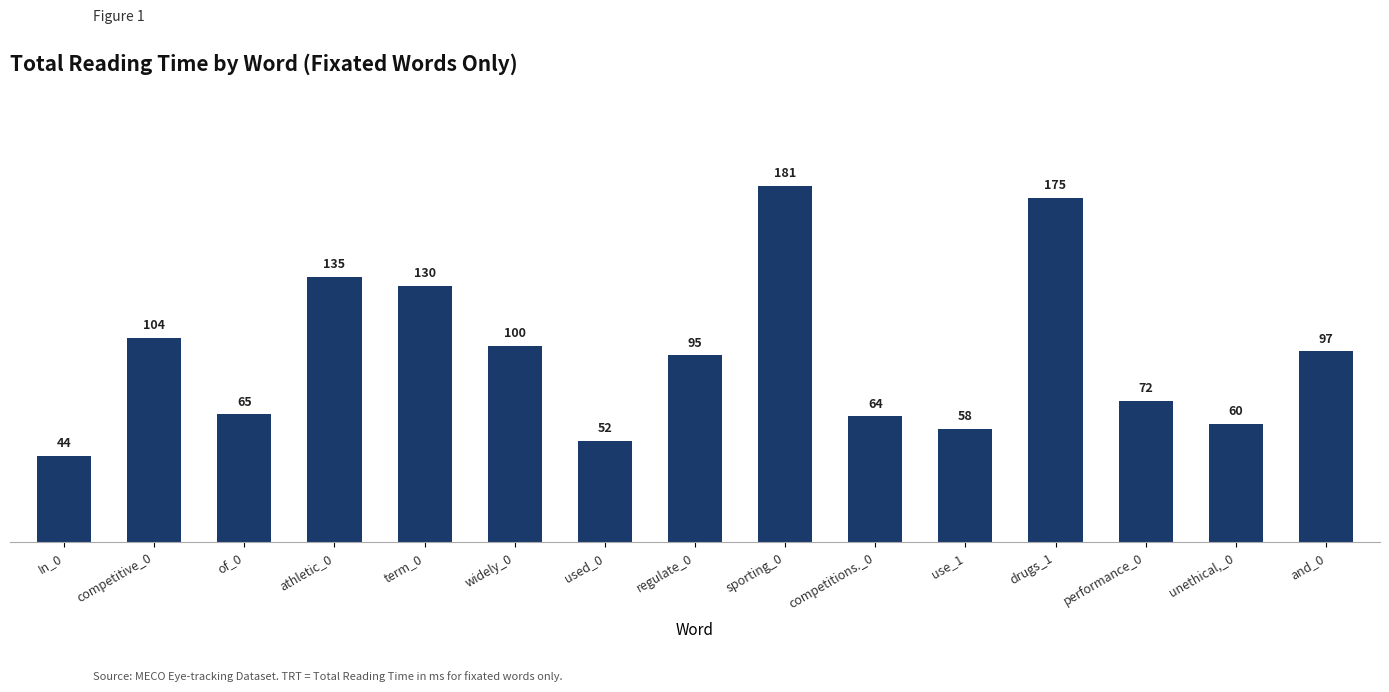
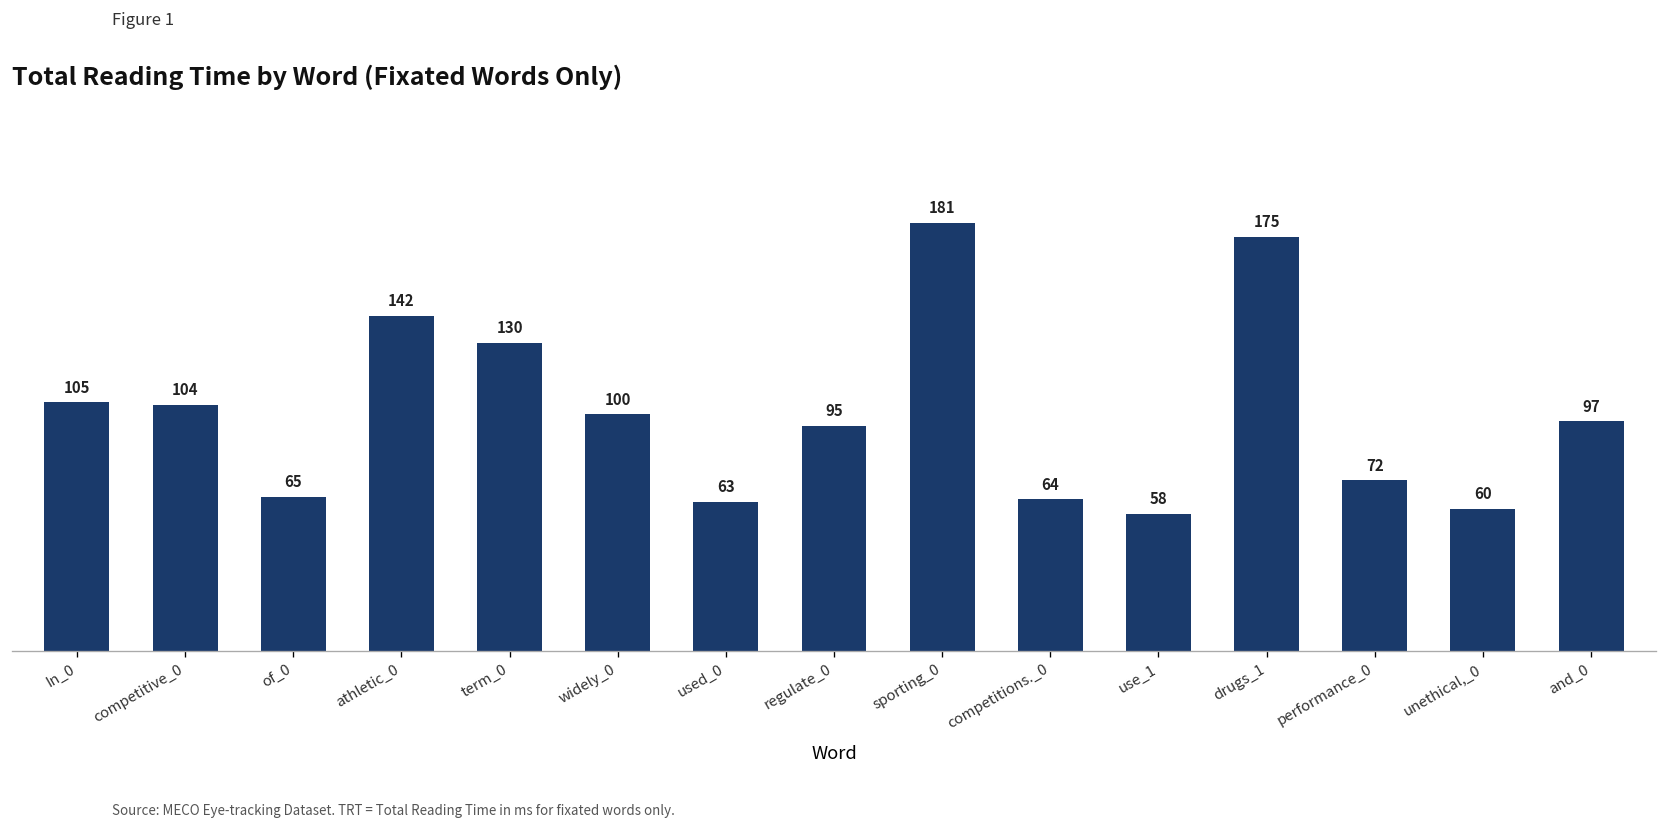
  {
-   "In_0": 44,
+   "In_0": 105,
    "competitive_0": 104,
    "of_0": 65,
-   "athletic_0": 135,
+   "athletic_0": 142,
    "term_0": 130,
    "widely_0": 100,
-   "used_0": 52,
+   "used_0": 63,
    "regulate_0": 95,
    "sporting_0": 181,
    "competitions._0": 64,
    "use_1": 58,
    "drugs_1": 175,
    "performance_0": 72,
    "unethical,_0": 60,
    "and_0": 97
  }
